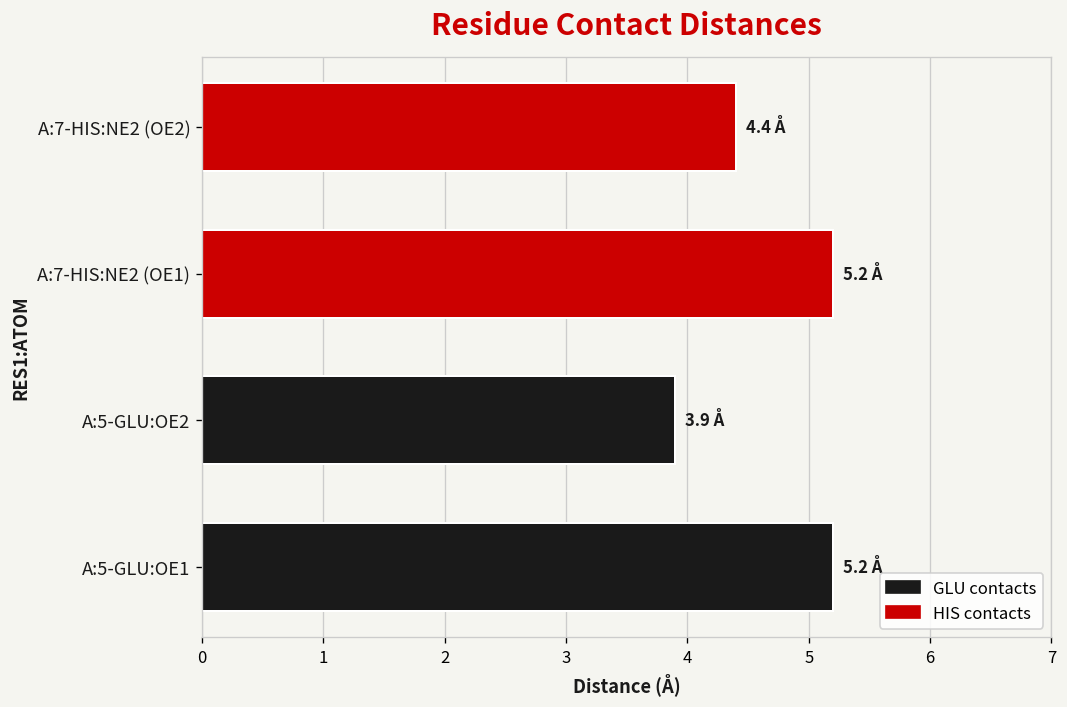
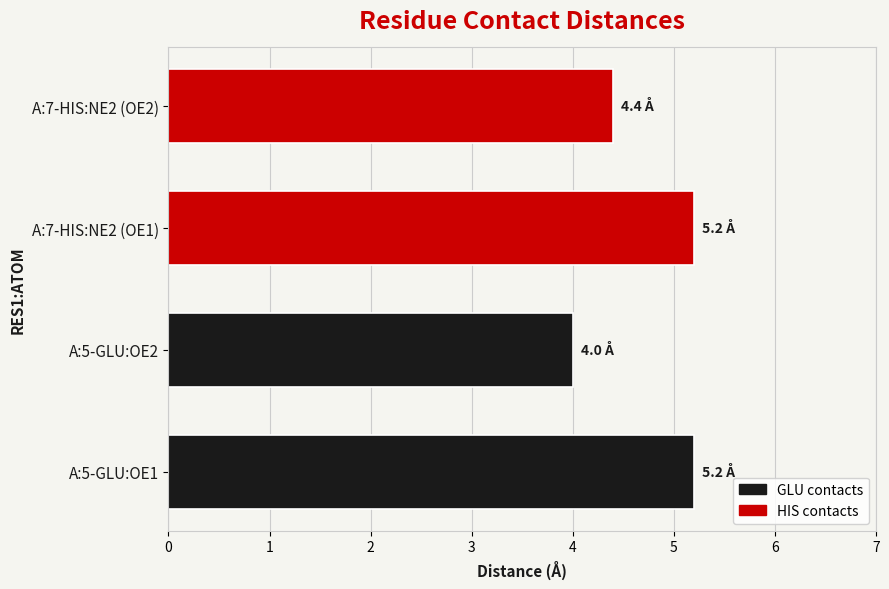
  {
    "A:7-HIS:NE2 (OE2)": 4.4,
    "A:7-HIS:NE2 (OE1)": 5.2,
-   "A:5-GLU:OE2": 3.9
+   "A:5-GLU:OE2": 4.0
  }
